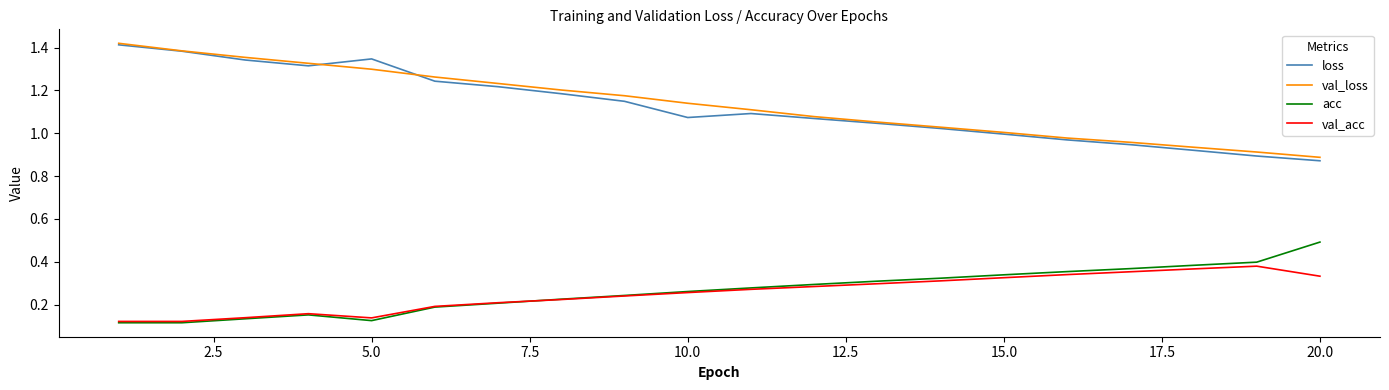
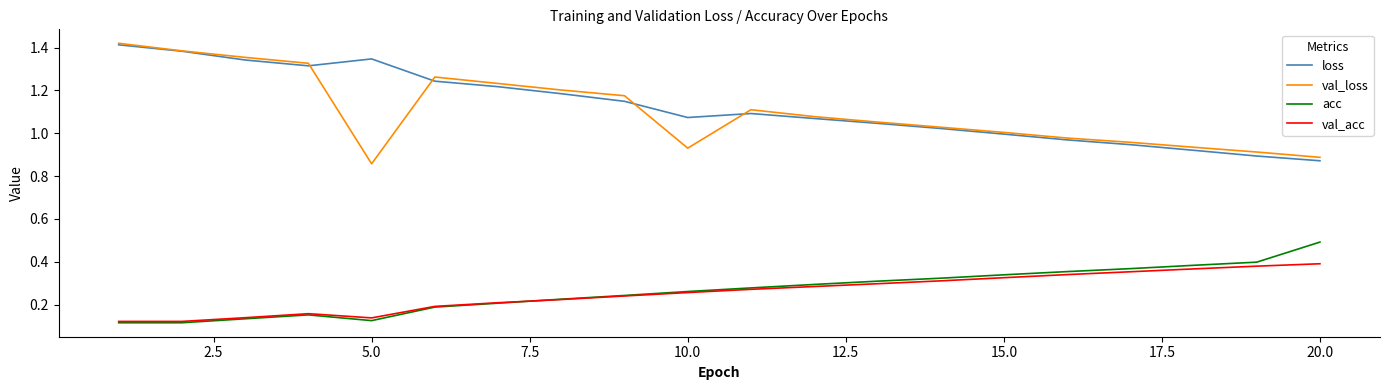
  {
    "loss": {
      "5.0": 1.35,
      "10.0": 1.07,
      "20.0": 0.87
    },
    "val_loss": {
-     "5.0": 1.30,
-     "10.0": 1.14,
+     "5.0": 0.86,
+     "10.0": 0.93,
      "20.0": 0.89
    },
    "acc": {
      "5.0": 0.13,
      "15.0": 0.34,
      "20.0": 0.49
    },
    "val_acc": {
      "5.0": 0.14,
      "15.0": 0.33,
-     "20.0": 0.33
+     "20.0": 0.39
    }
  }
